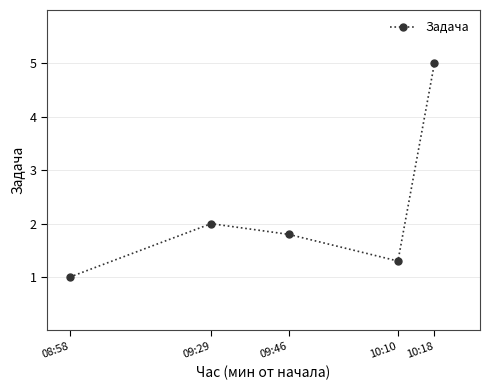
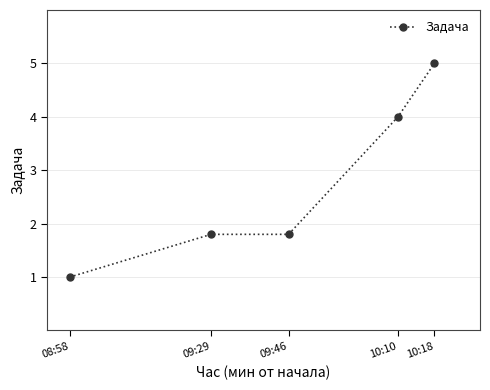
  {
    "08:58": 1.0,
-   "09:29": 2.0,
+   "09:29": 1.8,
    "09:46": 1.8,
-   "10:10": 1.3,
+   "10:10": 4.0,
    "10:18": 5.0
  }
